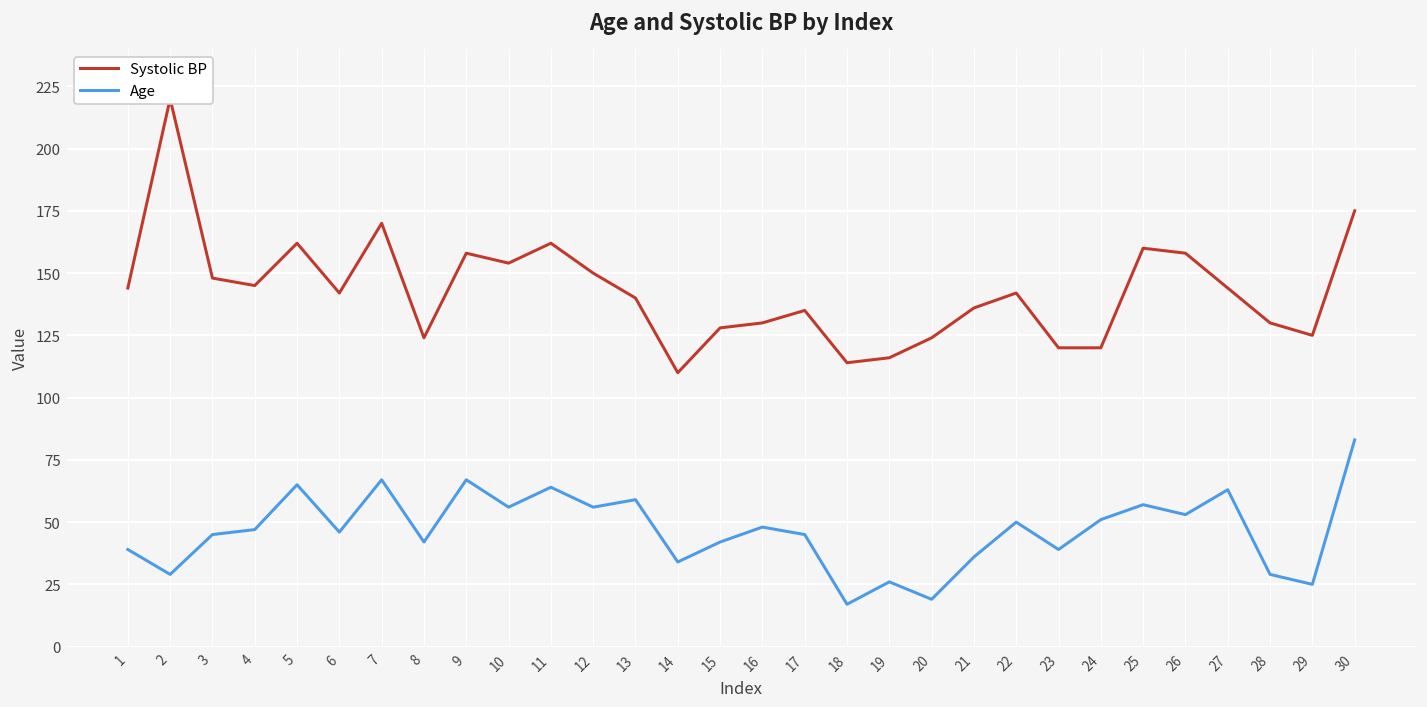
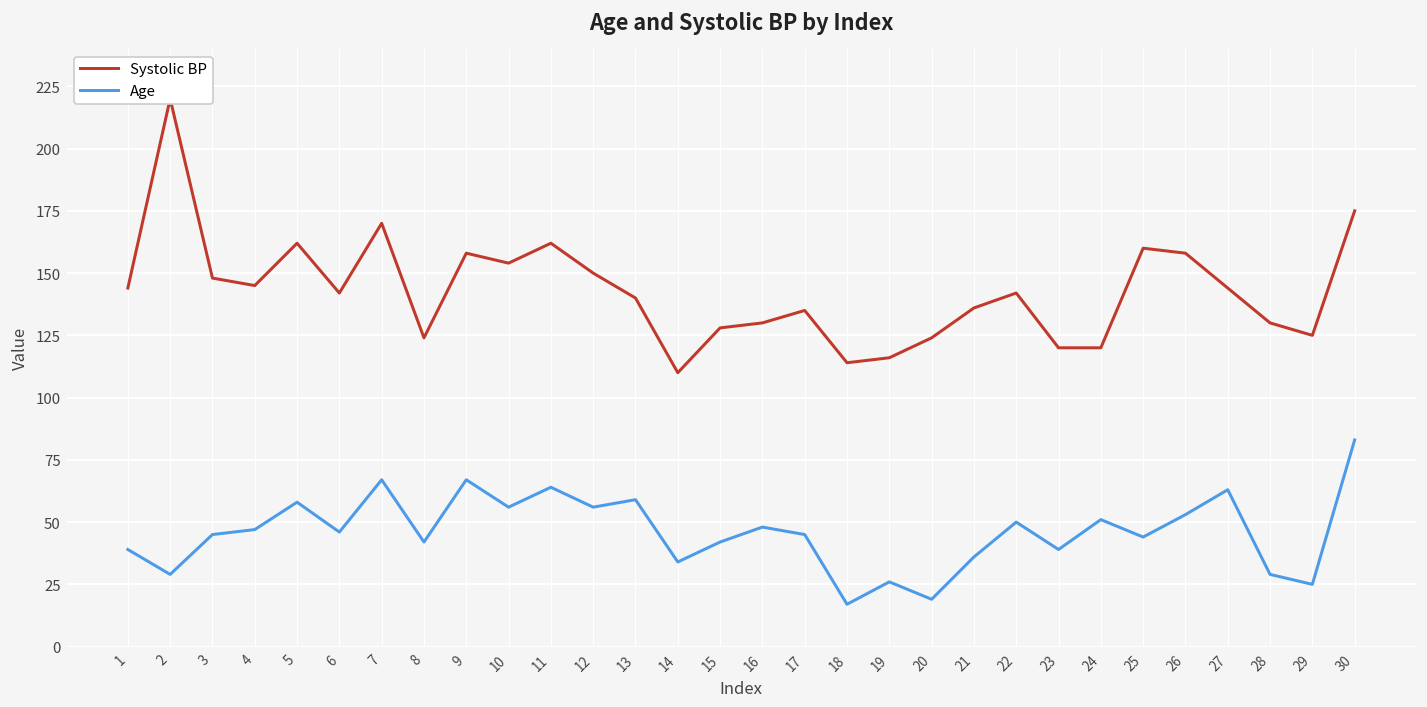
  {
    "Systolic BP": {
      "1": 144,
      "3": 148,
      "4": 145,
      "5": 162,
      "6": 142,
      "7": 170,
      "8": 124,
      "9": 158,
      "10": 154,
      "11": 162,
      "12": 150,
      "13": 140,
      "14": 110,
      "15": 128,
      "16": 130,
      "17": 135,
      "18": 114,
      "19": 116,
      "20": 124,
      "21": 136,
      "22": 142,
      "23": 120,
      "24": 120,
      "25": 160,
      "26": 158,
      "27": 144,
      "28": 130,
      "29": 125,
      "30": 175
    },
    "Age": {
      "1": 39,
      "2": 29,
      "3": 45,
      "4": 47,
-     "5": 65,
+     "5": 58,
      "6": 46,
      "7": 67,
      "8": 42,
      "9": 67,
      "10": 56,
      "11": 64,
      "12": 56,
      "13": 59,
      "14": 34,
      "15": 42,
      "16": 48,
      "17": 45,
      "18": 17,
      "19": 26,
      "20": 19,
      "21": 36,
      "22": 50,
      "23": 39,
      "24": 51,
-     "25": 57,
+     "25": 44,
      "26": 53,
      "27": 63,
      "28": 29,
      "29": 25,
      "30": 83
    }
  }
